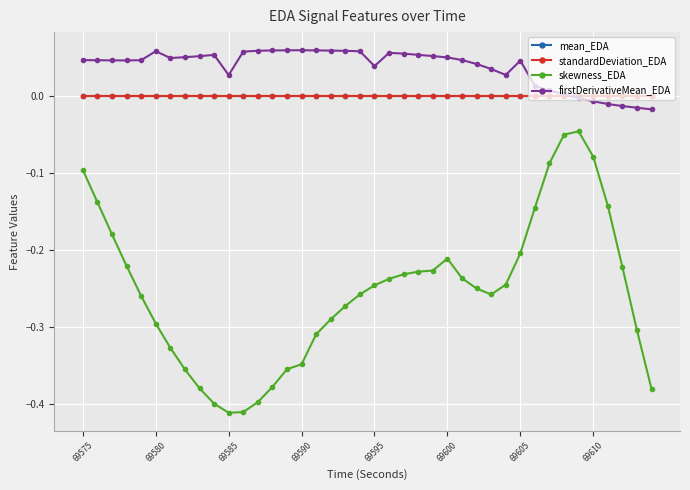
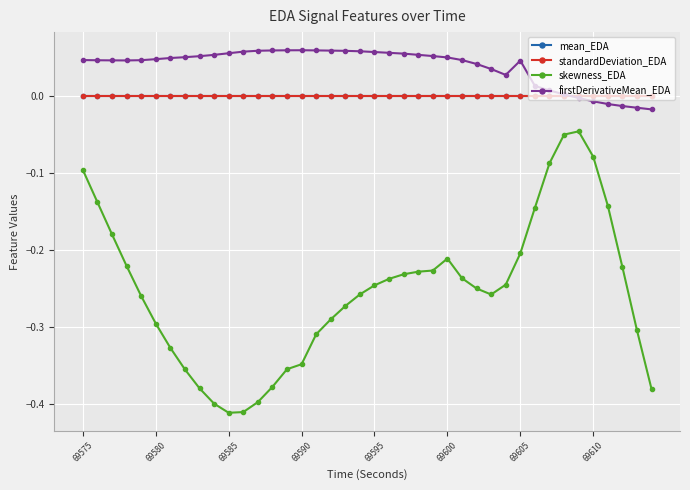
  {
    "standardDeviation_EDA": {
      "69575": 0.00,
      "69580": 0.00,
      "69585": 0.00,
      "69590": 0.00,
      "69595": 0.00,
      "69600": 0.00,
      "69605": 0.00
    },
    "skewness_EDA": {
      "69575": -0.10,
      "69580": -0.30,
      "69585": -0.41,
      "69590": -0.35,
      "69595": -0.25,
      "69600": -0.21,
      "69605": -0.20,
      "69610": -0.08
    },
    "firstDerivativeMean_EDA": {
      "69575": 0.05,
-     "69580": 0.06,
-     "69585": 0.03,
+     "69580": 0.05,
+     "69585": 0.06,
      "69590": 0.06,
-     "69595": 0.04,
+     "69595": 0.06,
      "69600": 0.05,
      "69605": 0.05,
      "69610": -0.01
    }
  }
